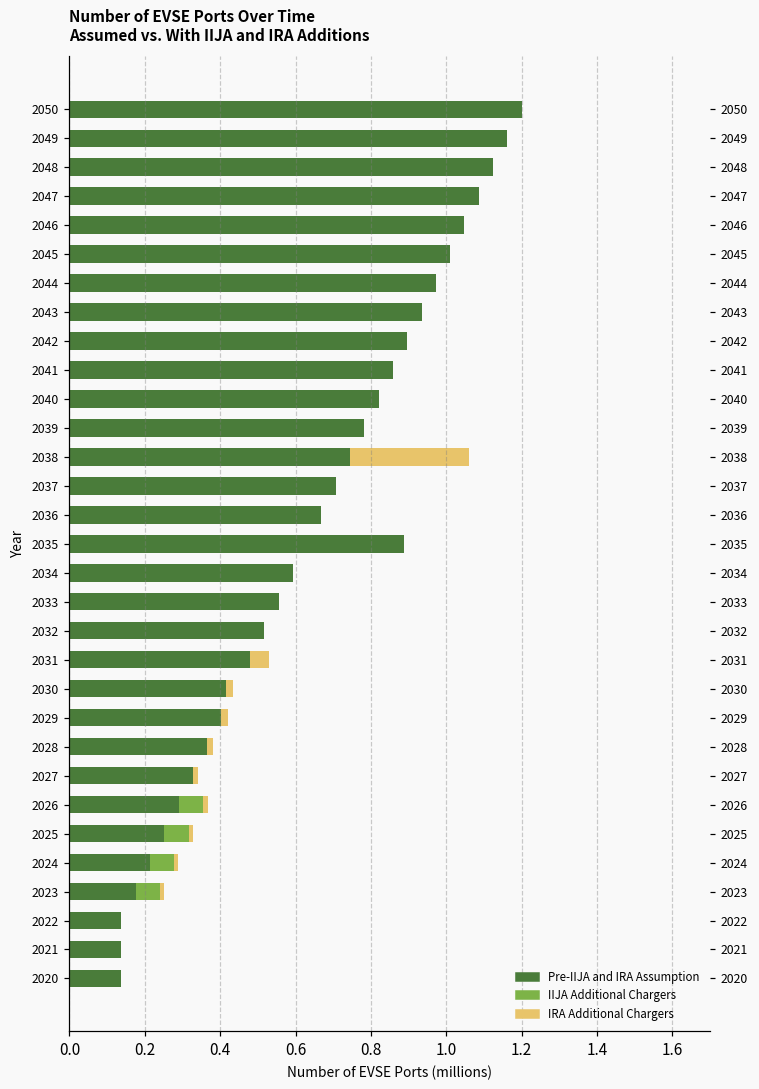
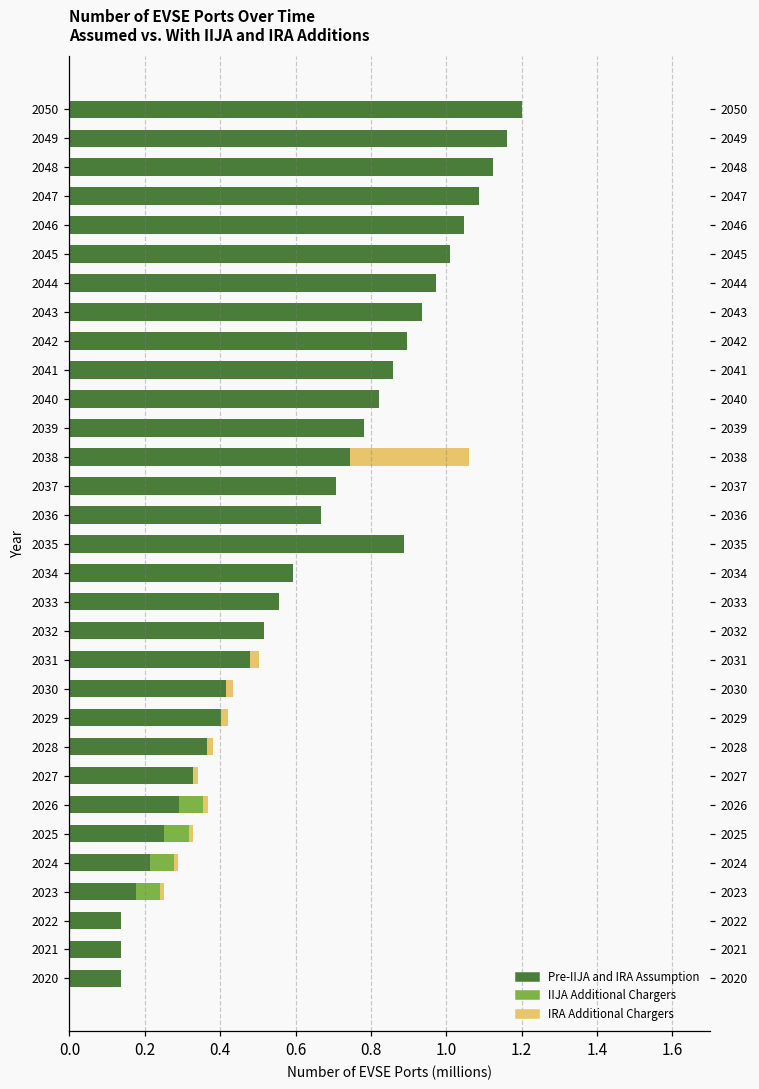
  {
    "Pre-IIJA and IRA Assumption": {
      "2050": 1.20,
      "2049": 1.16,
      "2048": 1.12,
      "2047": 1.09,
      "2046": 1.05,
      "2045": 1.01,
      "2044": 0.97,
      "2043": 0.93,
      "2042": 0.90,
      "2041": 0.86,
      "2040": 0.82,
      "2039": 0.78,
      "2038": 0.74,
      "2037": 0.71,
      "2036": 0.67,
      "2035": 0.89,
      "2034": 0.59,
      "2033": 0.56,
      "2032": 0.52,
      "2031": 0.48,
      "2030": 0.41,
      "2029": 0.40,
      "2028": 0.37,
      "2027": 0.33,
      "2026": 0.29,
      "2025": 0.25,
      "2024": 0.21,
      "2023": 0.18,
      "2022": 0.14,
      "2021": 0.14,
      "2020": 0.14
    },
    "IIJA Additional Chargers": {
      "2050": 0.00,
      "2049": 0.00,
      "2048": 0.00,
      "2047": 0.00,
      "2046": 0.00,
      "2045": 0.00,
      "2044": 0.00,
      "2043": 0.00,
      "2042": 0.00,
      "2041": 0.00,
      "2040": 0.00,
      "2039": 0.00,
      "2038": 0.00,
      "2037": 0.00,
      "2036": 0.00,
      "2035": 0.00,
      "2034": 0.00,
      "2033": 0.00,
      "2032": 0.00,
      "2031": 0.00,
      "2030": 0.00,
      "2029": 0.00,
      "2028": 0.00,
      "2027": 0.00,
      "2026": 0.06,
      "2025": 0.06,
      "2024": 0.06,
      "2023": 0.06,
      "2022": 0.00,
      "2021": 0.00,
      "2020": 0.00
    },
    "IRA Additional Chargers": {
      "2050": 0.00,
      "2049": 0.00,
      "2048": 0.00,
      "2047": 0.00,
      "2046": 0.00,
      "2045": 0.00,
      "2044": 0.00,
      "2043": 0.00,
      "2042": 0.00,
      "2041": 0.00,
      "2040": 0.00,
      "2039": 0.00,
      "2038": 0.32,
      "2037": 0.00,
      "2036": 0.00,
      "2035": 0.00,
      "2034": 0.00,
      "2033": 0.00,
      "2032": 0.00,
-     "2031": 0.05,
+     "2031": 0.02,
      "2030": 0.02,
      "2029": 0.02,
      "2028": 0.02,
      "2027": 0.01,
      "2026": 0.01,
      "2025": 0.01,
      "2024": 0.01,
      "2023": 0.01,
      "2022": 0.00,
      "2021": 0.00,
      "2020": 0.00
    }
  }
